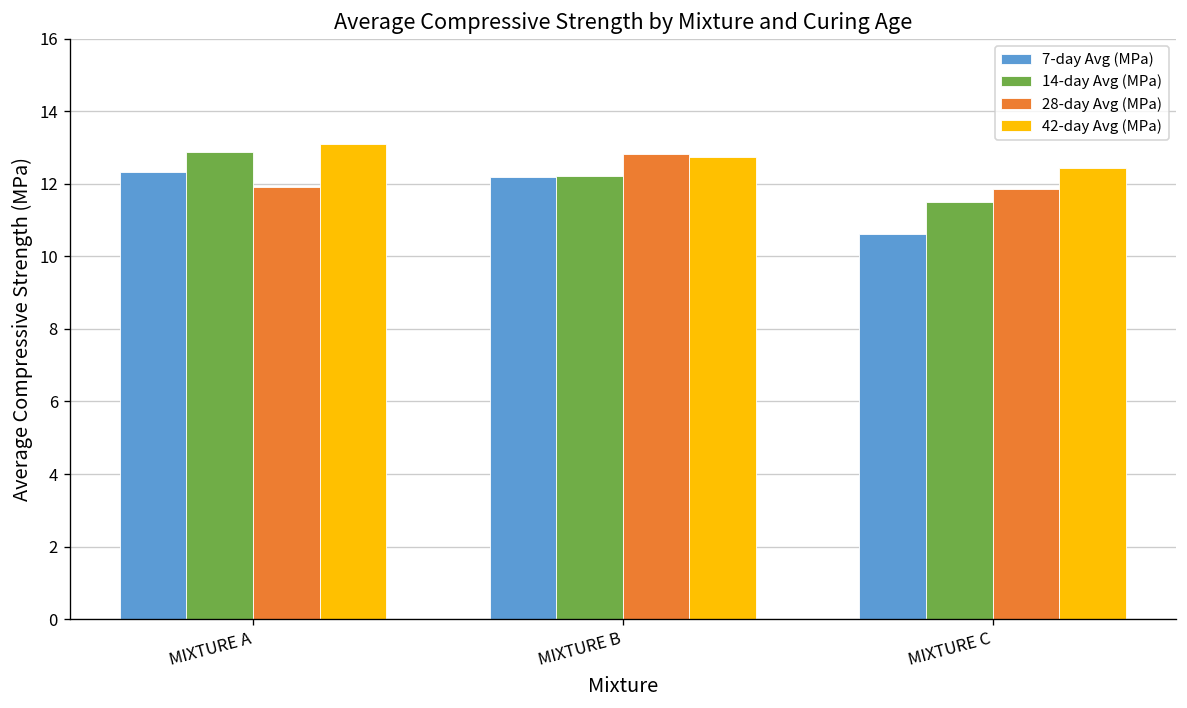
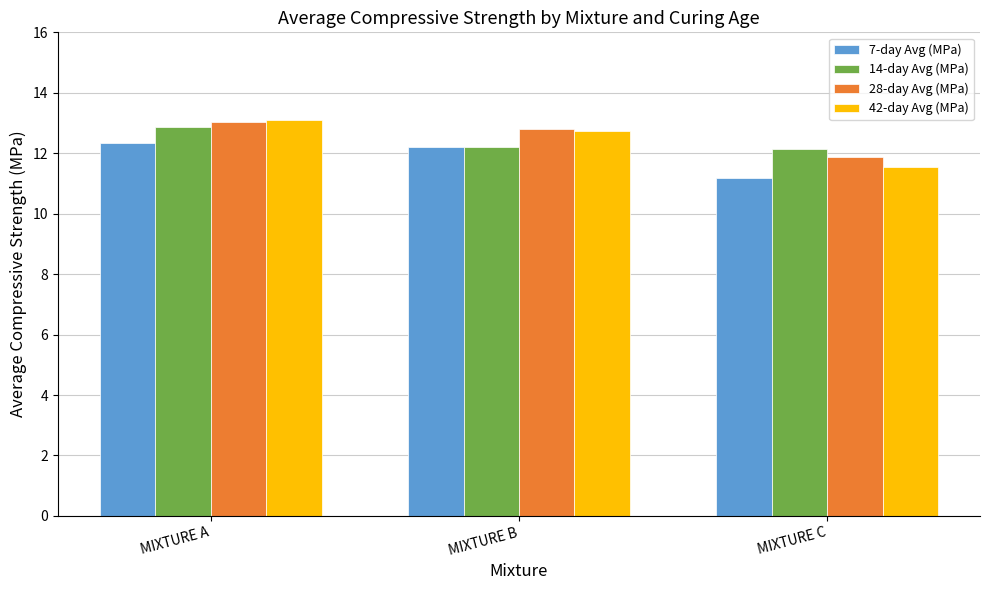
  {
    "7-day Avg (MPa)": {
      "MIXTURE A": 12.3,
      "MIXTURE B": 12.2,
-     "MIXTURE C": 10.6
+     "MIXTURE C": 11.2
    },
    "14-day Avg (MPa)": {
      "MIXTURE A": 12.9,
      "MIXTURE B": 12.2,
-     "MIXTURE C": 11.5
+     "MIXTURE C": 12.1
    },
    "28-day Avg (MPa)": {
-     "MIXTURE A": 11.9,
+     "MIXTURE A": 13.0,
      "MIXTURE B": 12.8,
      "MIXTURE C": 11.9
    },
    "42-day Avg (MPa)": {
      "MIXTURE A": 13.1,
      "MIXTURE B": 12.7,
-     "MIXTURE C": 12.4
+     "MIXTURE C": 11.6
    }
  }
